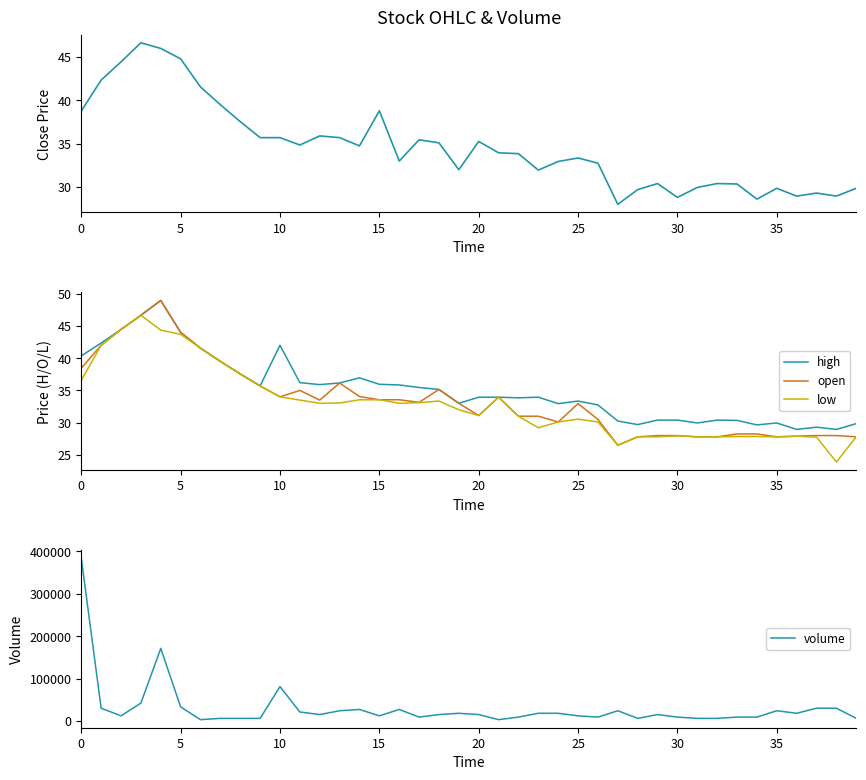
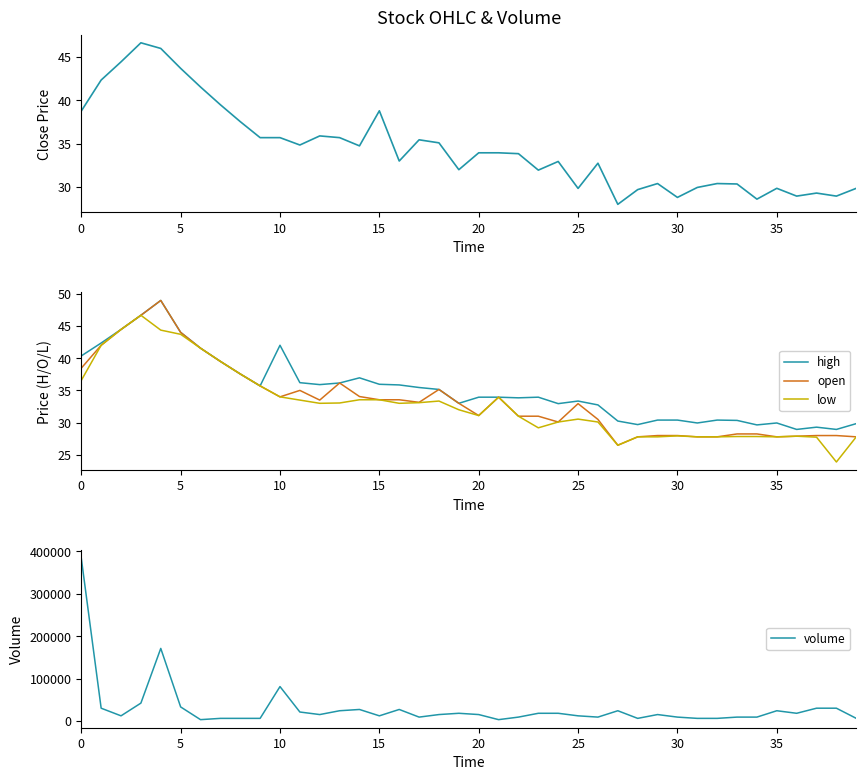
  {
    "Stock OHLC & Volume": {
      "0": 39,
-     "5": 45,
+     "5": 44,
      "10": 36,
      "15": 39,
-     "20": 35,
-     "25": 33,
+     "20": 34,
+     "25": 30,
      "30": 29,
      "35": 30
    }
  }
